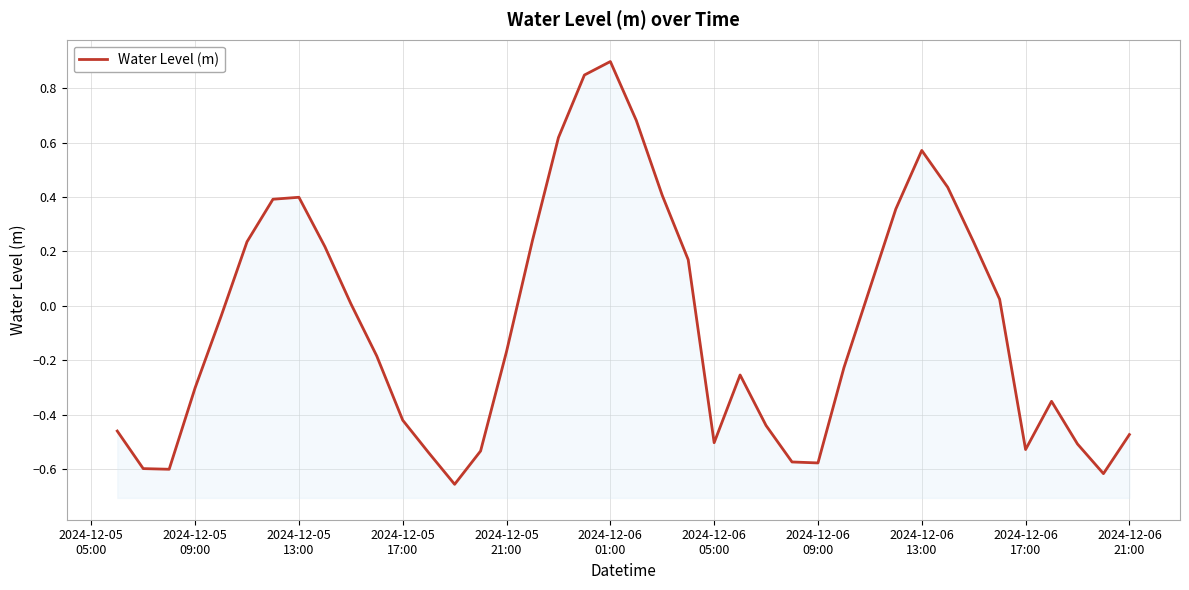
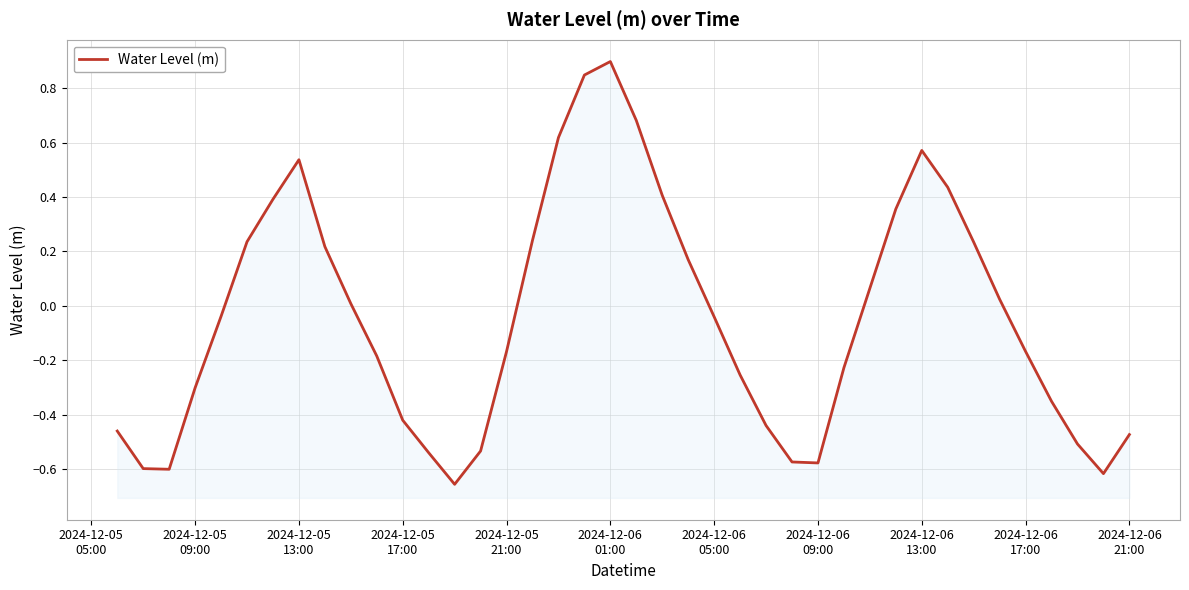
  {
    "2024-12-05 09:00": -0.30,
-   "2024-12-05 13:00": 0.40,
+   "2024-12-05 13:00": 0.54,
    "2024-12-05 17:00": -0.42,
    "2024-12-05 21:00": -0.17,
    "2024-12-06 01:00": 0.90,
-   "2024-12-06 05:00": -0.50,
+   "2024-12-06 05:00": -0.04,
    "2024-12-06 09:00": -0.58,
    "2024-12-06 13:00": 0.57,
-   "2024-12-06 17:00": -0.53,
+   "2024-12-06 17:00": -0.17,
    "2024-12-06 21:00": -0.47
  }
